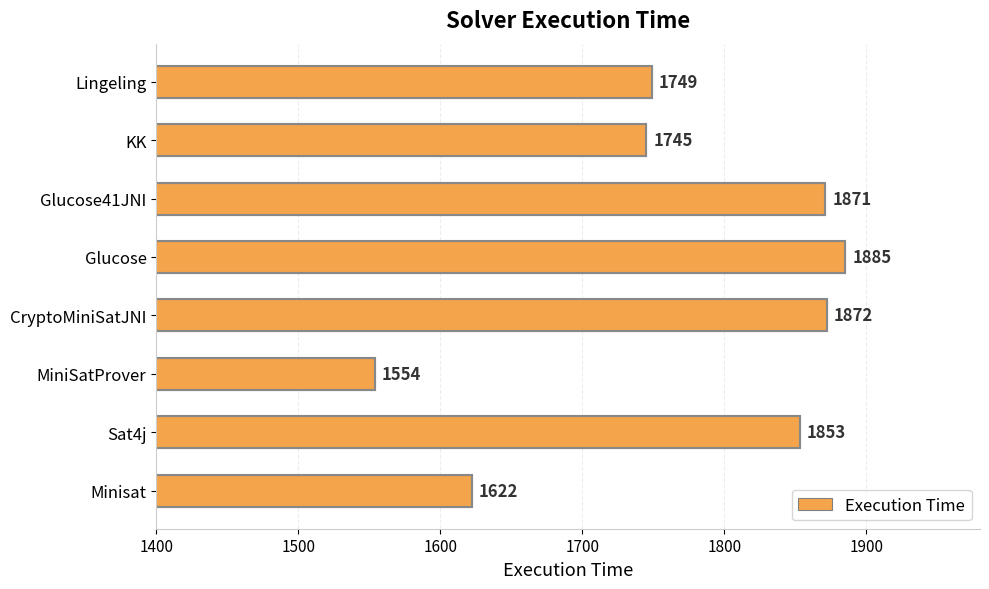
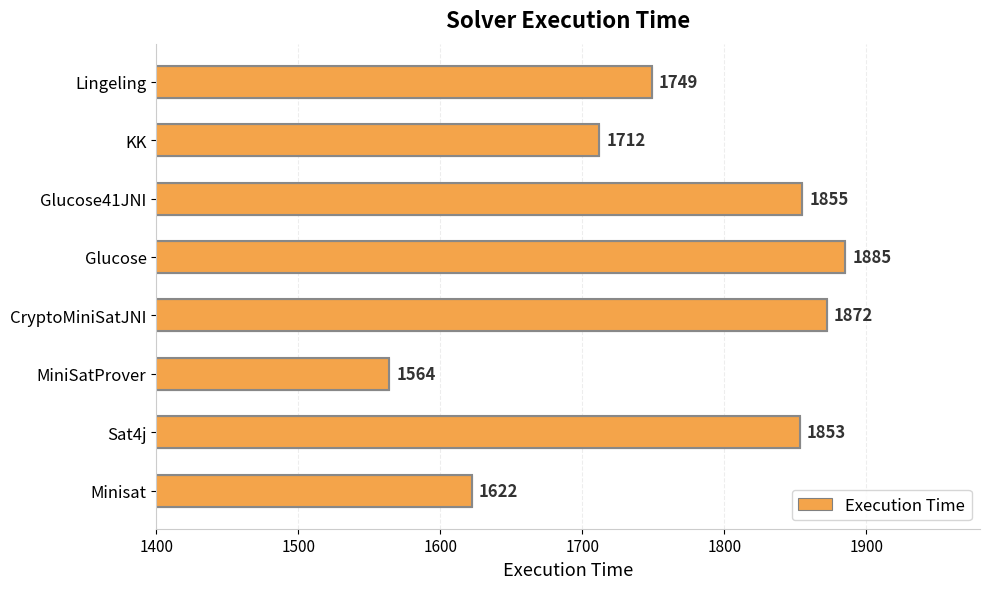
  {
    "Lingeling": 1749,
-   "KK": 1745,
-   "Glucose41JNI": 1871,
+   "KK": 1712,
+   "Glucose41JNI": 1855,
    "Glucose": 1885,
    "CryptoMiniSatJNI": 1872,
-   "MiniSatProver": 1554,
+   "MiniSatProver": 1564,
    "Sat4j": 1853,
    "Minisat": 1622
  }
